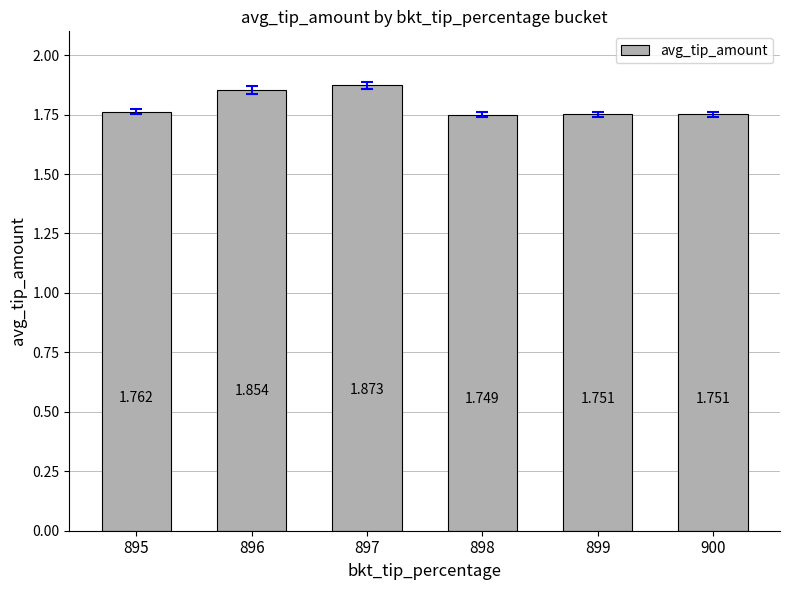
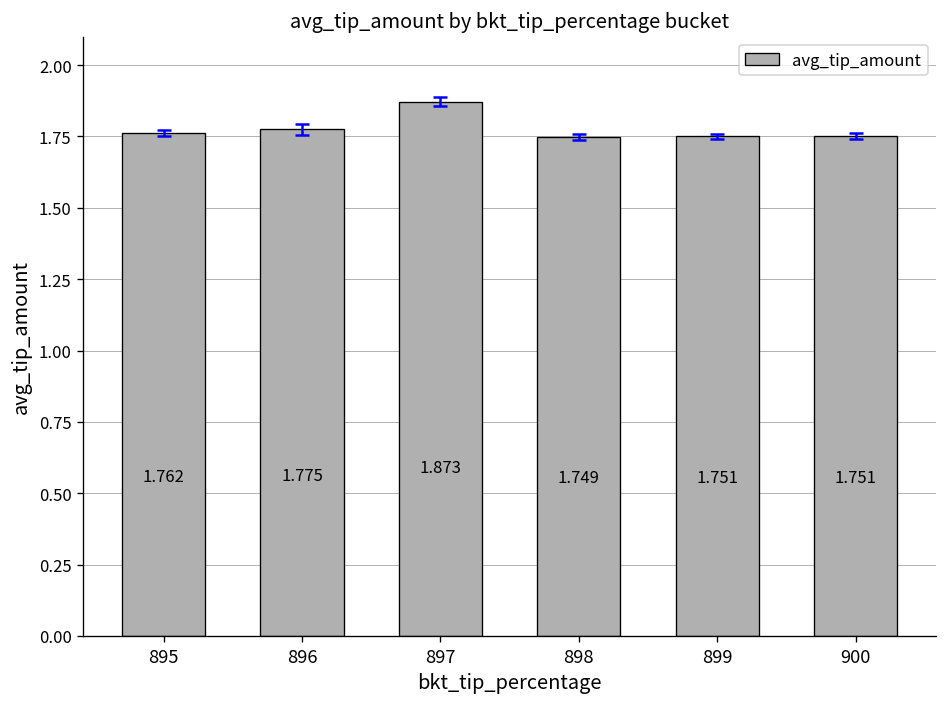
  {
    "avg_tip_amount": {
      "895": 1.762,
-     "896": 1.854,
+     "896": 1.775,
      "897": 1.873,
      "898": 1.749,
      "899": 1.751,
      "900": 1.751
    }
  }
